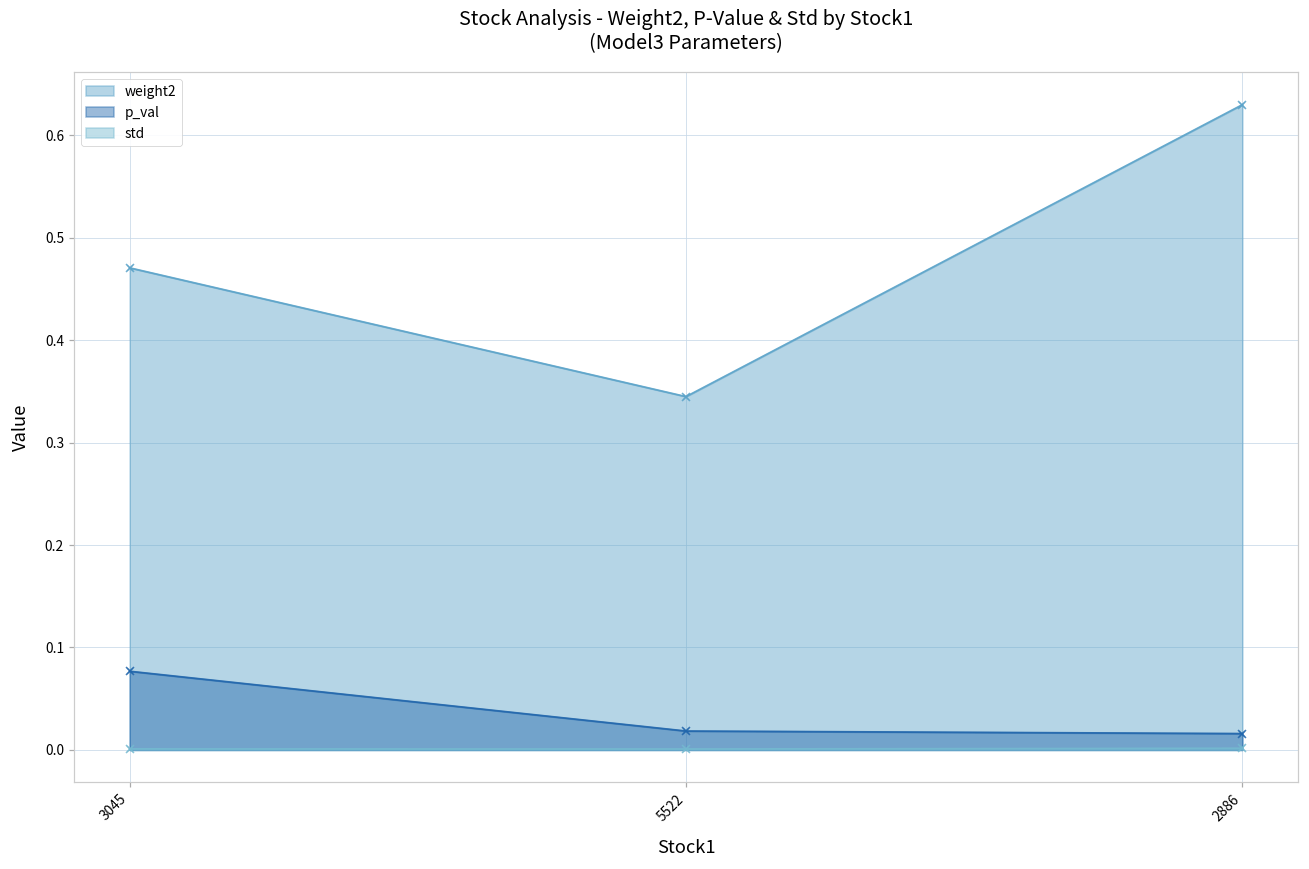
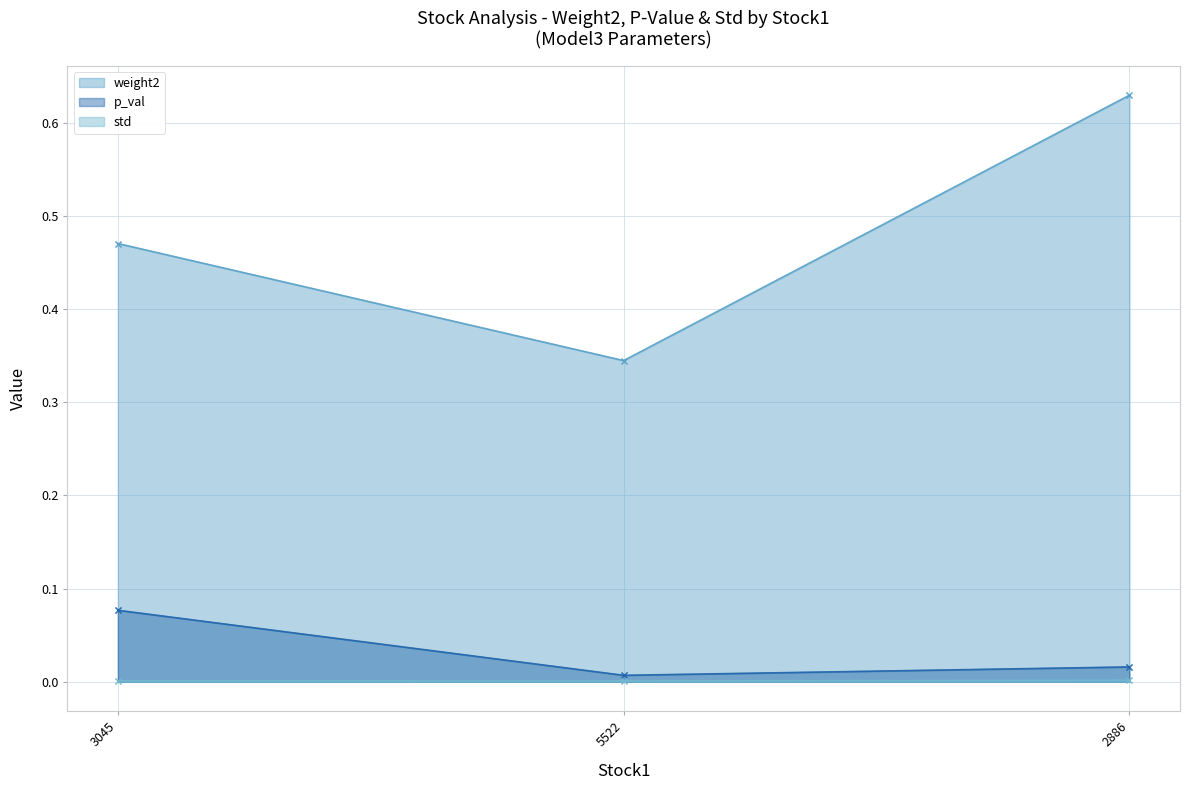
  {
    "p_val": {
      "3045": 0.08,
-     "5522": 0.02,
+     "5522": 0.01,
      "2886": 0.02
    }
  }
